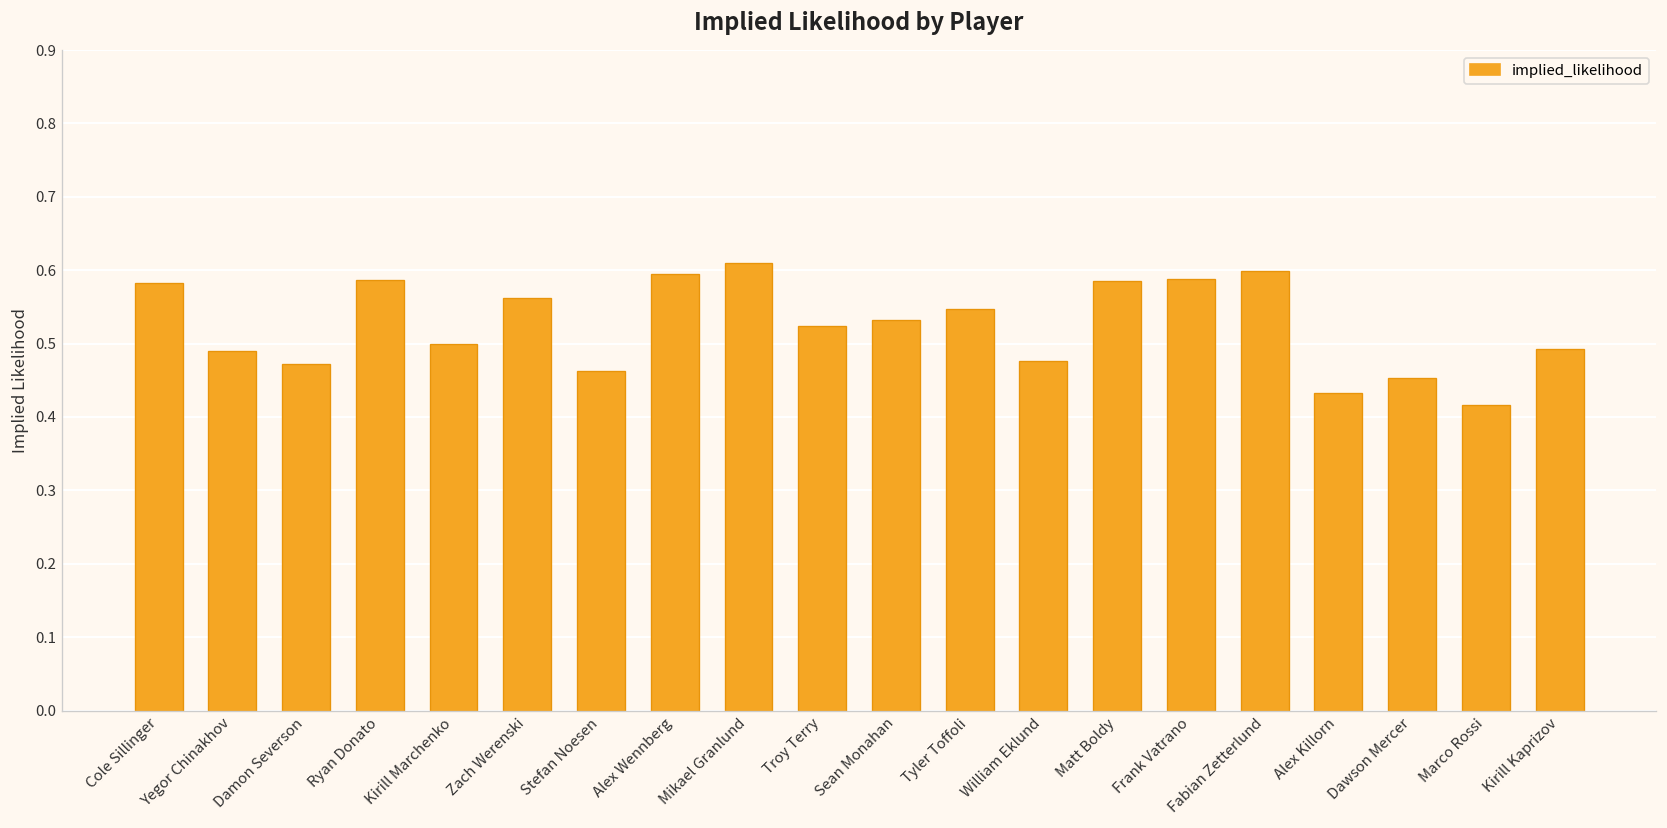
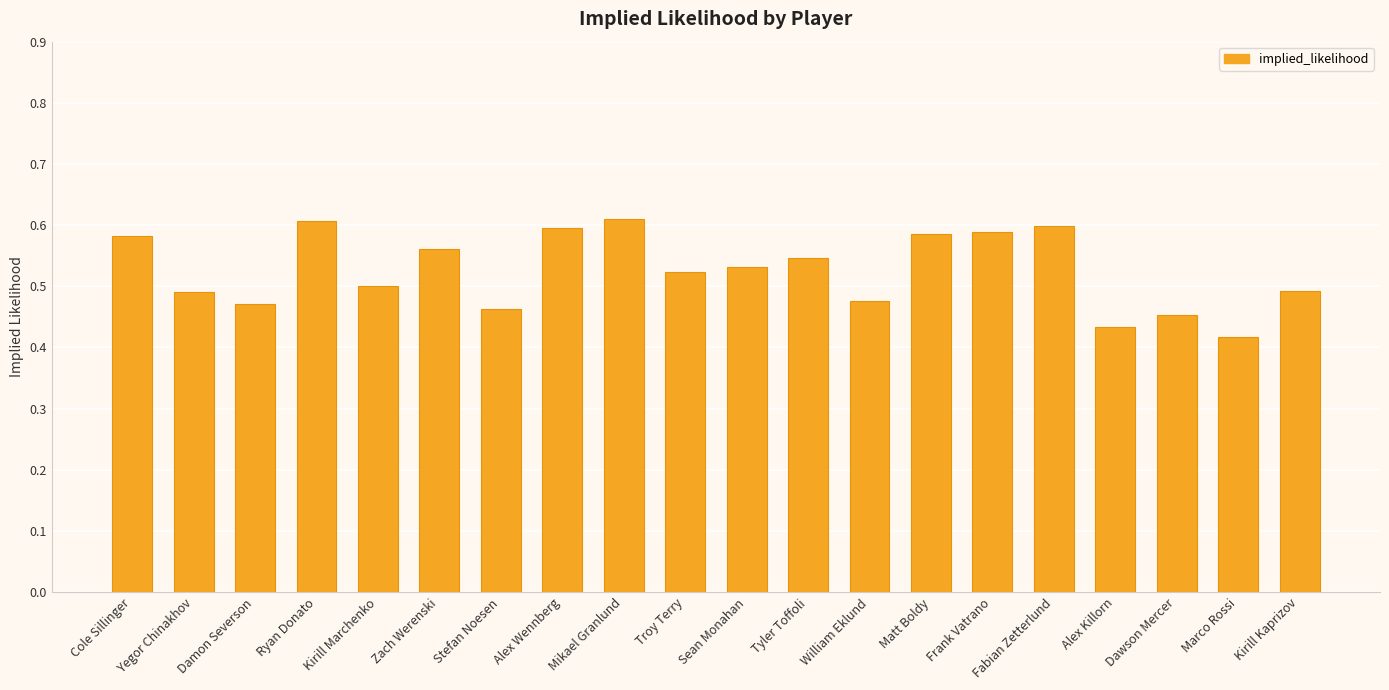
  {
    "Cole Sillinger": 0.58,
    "Yegor Chinakhov": 0.49,
    "Damon Severson": 0.47,
-   "Ryan Donato": 0.59,
+   "Ryan Donato": 0.61,
    "Kirill Marchenko": 0.50,
    "Zach Werenski": 0.56,
    "Stefan Noesen": 0.46,
    "Alex Wennberg": 0.60,
    "Mikael Granlund": 0.61,
    "Troy Terry": 0.52,
    "Sean Monahan": 0.53,
    "Tyler Toffoli": 0.55,
    "William Eklund": 0.48,
    "Matt Boldy": 0.58,
    "Frank Vatrano": 0.59,
    "Fabian Zetterlund": 0.60,
    "Alex Killorn": 0.43,
    "Dawson Mercer": 0.45,
    "Marco Rossi": 0.42,
    "Kirill Kaprizov": 0.49
  }
